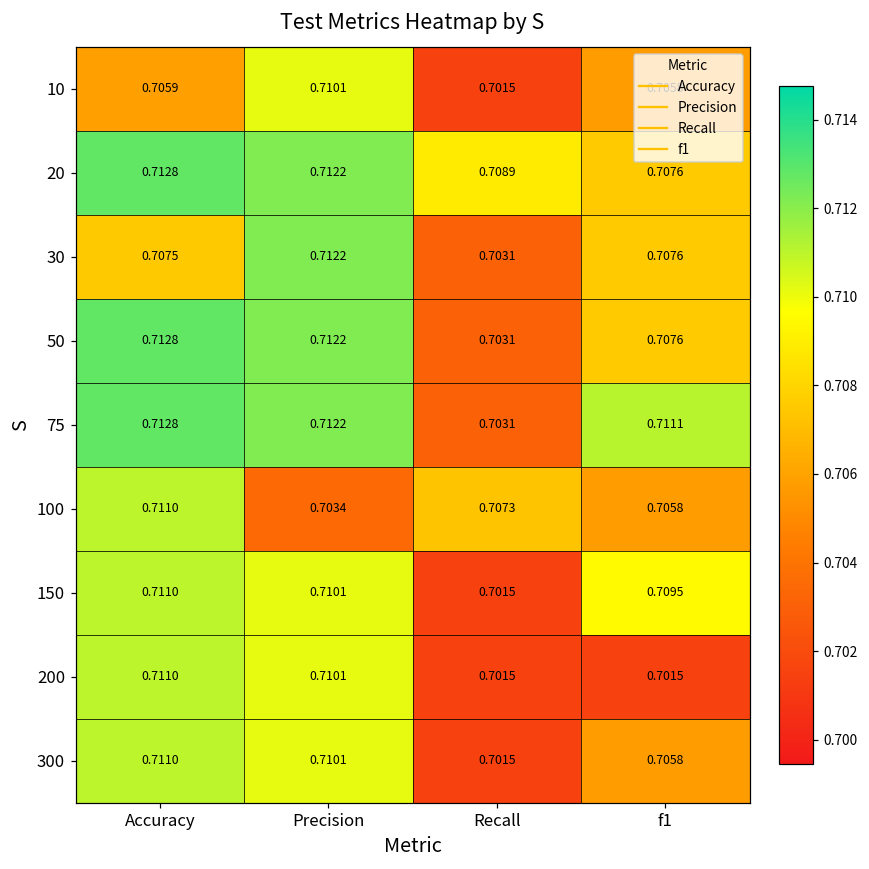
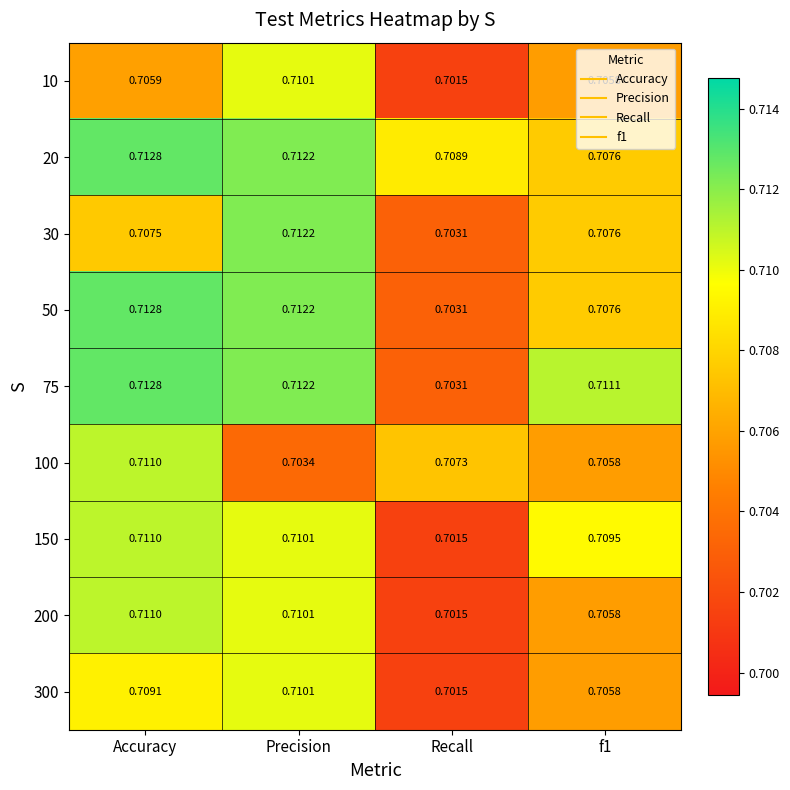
  {
    "10": {
      "Accuracy": 0.7059,
      "Precision": 0.7101,
      "Recall": 0.7015
    },
    "20": {
      "Accuracy": 0.7128,
      "Precision": 0.7122,
      "Recall": 0.7089,
      "f1": 0.7076
    },
    "30": {
      "Accuracy": 0.7075,
      "Precision": 0.7122,
      "Recall": 0.7031,
      "f1": 0.7076
    },
    "50": {
      "Accuracy": 0.7128,
      "Precision": 0.7122,
      "Recall": 0.7031,
      "f1": 0.7076
    },
    "75": {
      "Accuracy": 0.7128,
      "Precision": 0.7122,
      "Recall": 0.7031,
      "f1": 0.7111
    },
    "100": {
      "Accuracy": 0.7110,
      "Precision": 0.7034,
      "Recall": 0.7073,
      "f1": 0.7058
    },
    "150": {
      "Accuracy": 0.7110,
      "Precision": 0.7101,
      "Recall": 0.7015,
      "f1": 0.7095
    },
    "200": {
      "Accuracy": 0.7110,
      "Precision": 0.7101,
      "Recall": 0.7015,
-     "f1": 0.7015
+     "f1": 0.7058
    },
    "300": {
-     "Accuracy": 0.7110,
+     "Accuracy": 0.7091,
      "Precision": 0.7101,
      "Recall": 0.7015,
      "f1": 0.7058
    }
  }
